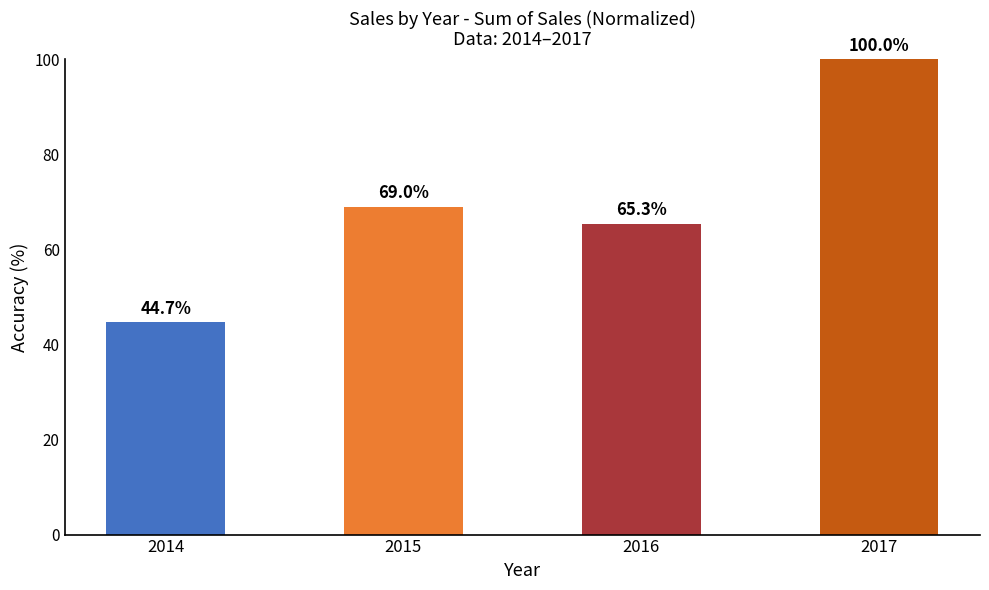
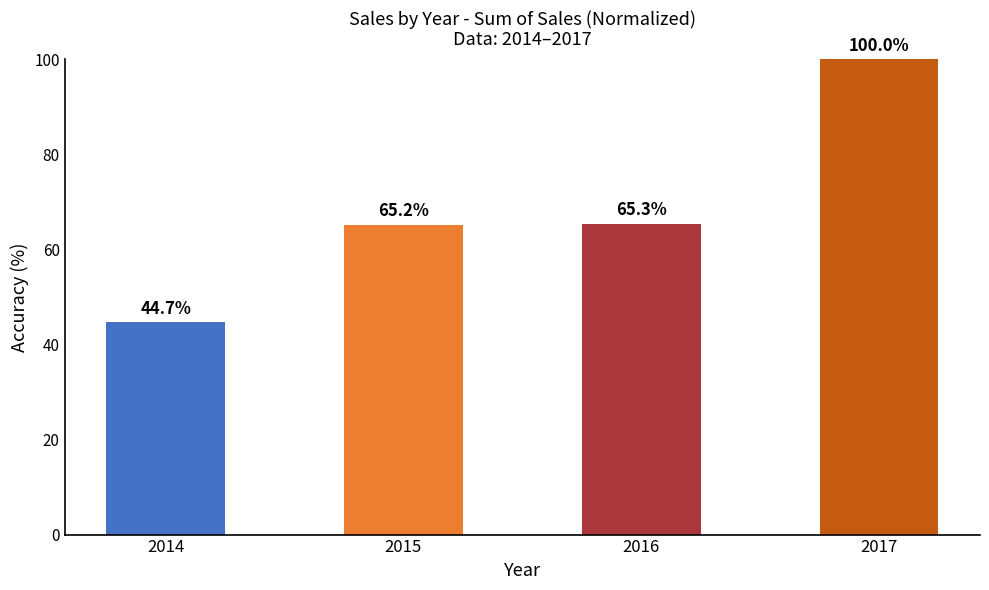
  {
    "2014": "44.7%",
-   "2015": "69.0%",
+   "2015": "65.2%",
    "2016": "65.3%",
    "2017": "100.0%"
  }
